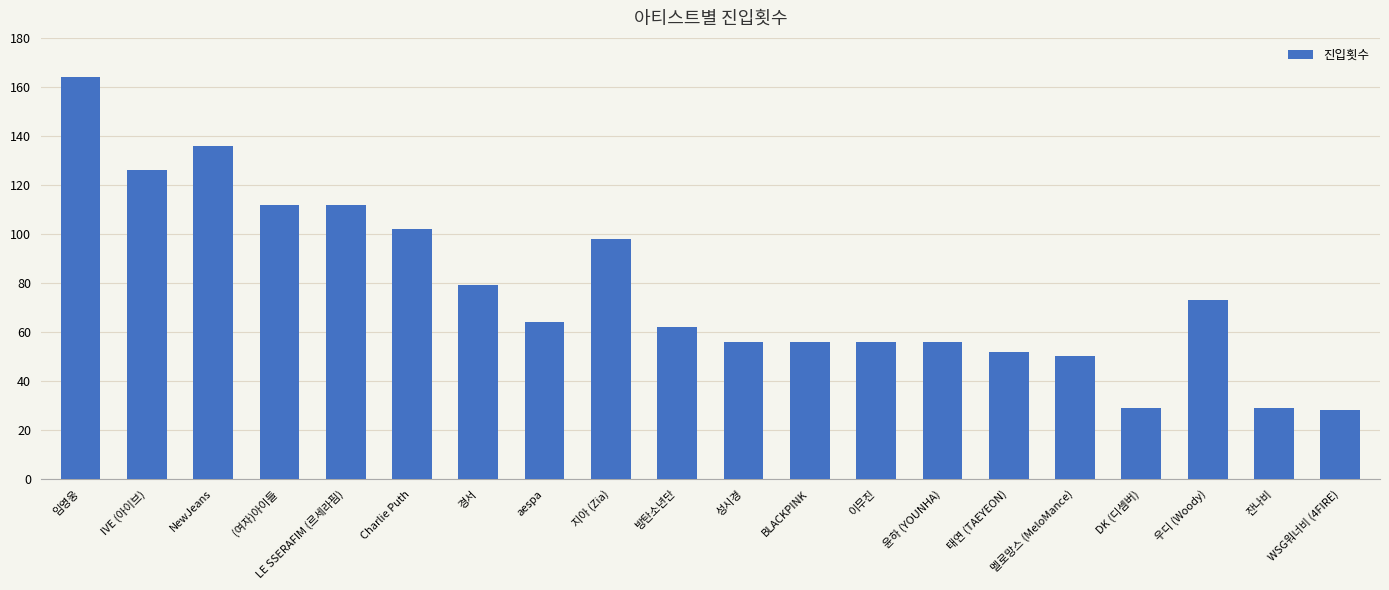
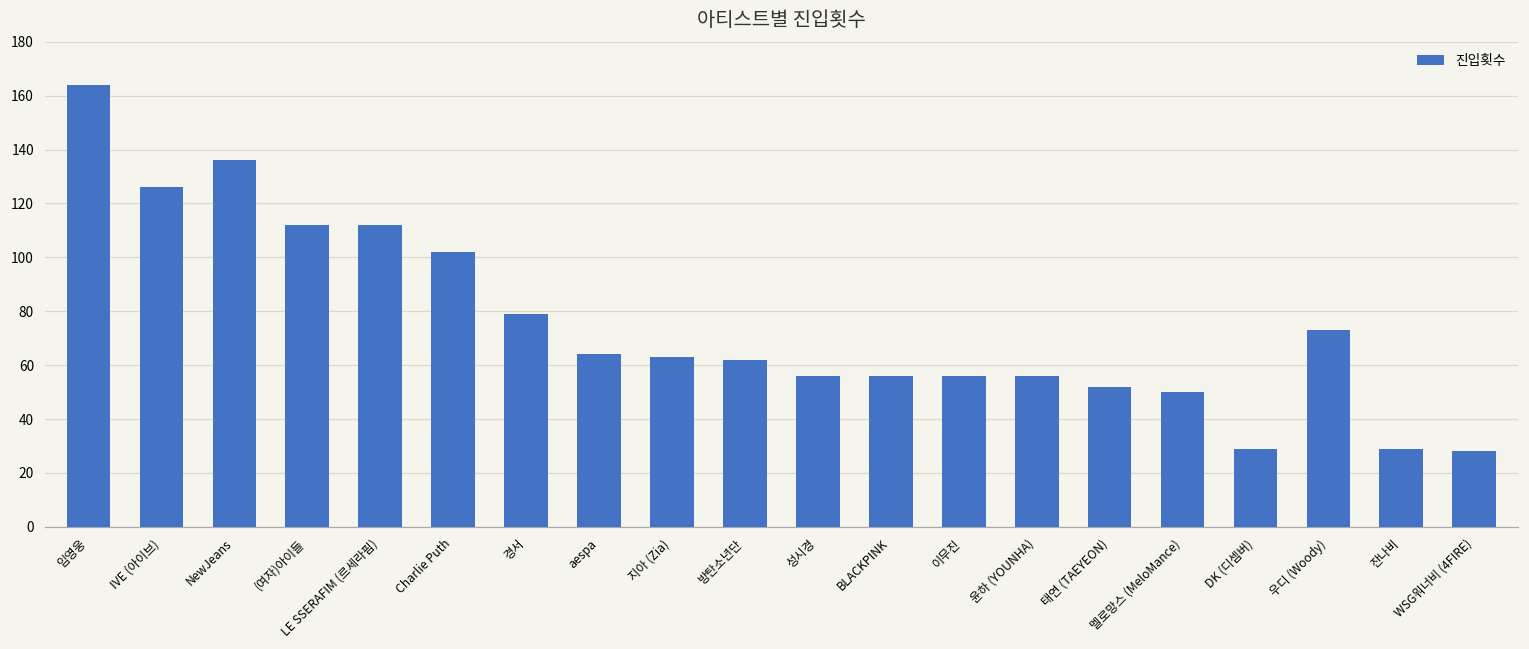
  {
    "임영웅": 164,
    "IVE (아이브)": 126,
    "NewJeans": 136,
    "(여자)아이들": 112,
    "LE SSERAFIM (르세라핌)": 112,
    "Charlie Puth": 102,
    "경서": 79,
    "aespa": 64,
-   "지아 (Zia)": 98,
+   "지아 (Zia)": 63,
    "방탄소년단": 62,
    "성시경": 56,
    "BLACKPINK": 56,
    "이무진": 56,
    "윤하 (YOUNHA)": 56,
    "태연 (TAEYEON)": 52,
    "멜로망스 (MeloMance)": 50,
    "DK (디셈버)": 29,
    "우디 (Woody)": 73,
    "잔나비": 29,
    "WSG워너비 (4FIRE)": 28
  }
